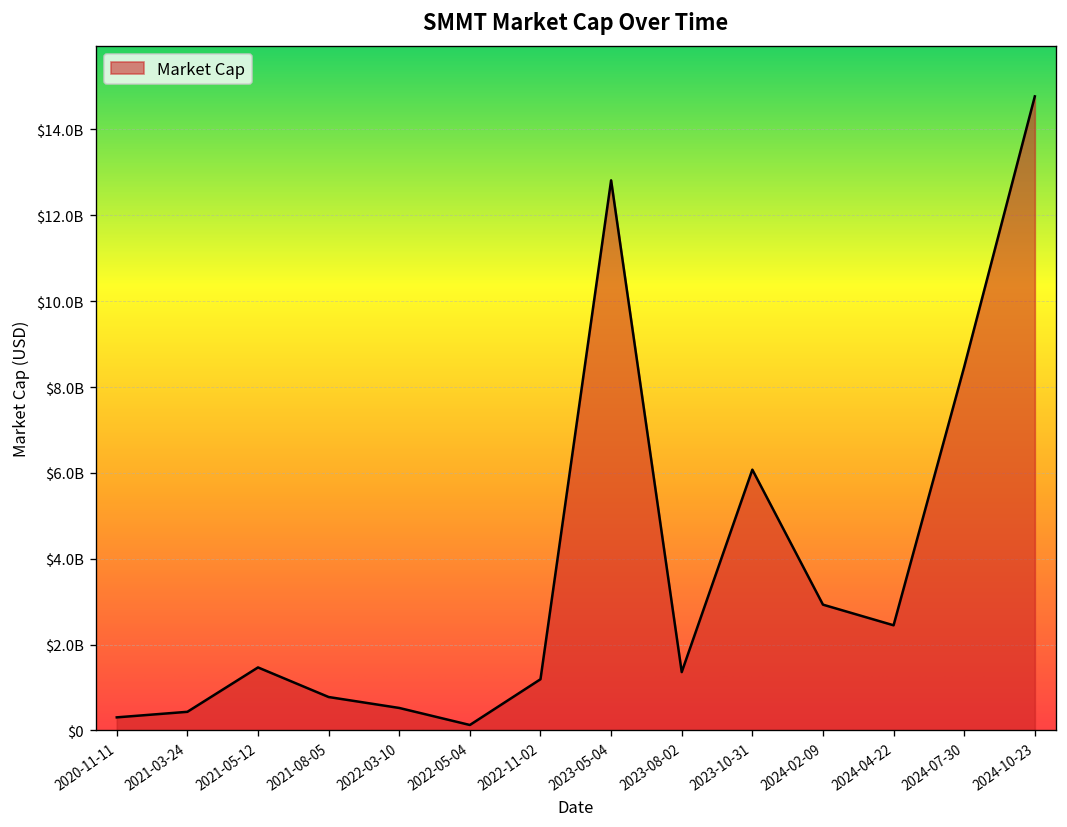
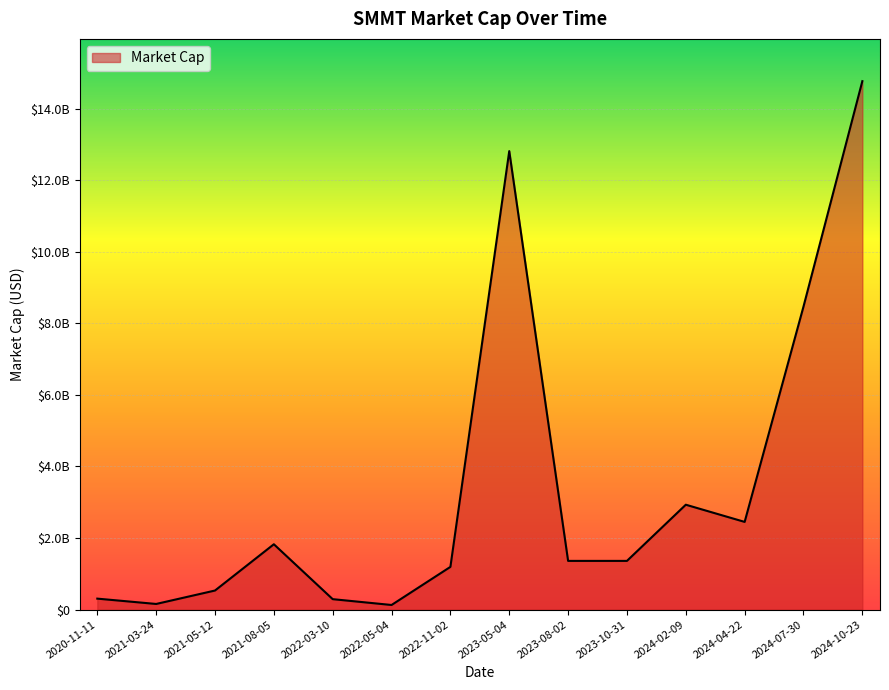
  {
    "2020-11-11": "$300000000",
-   "2021-03-24": "$400000000",
-   "2021-05-12": "$1500000000",
-   "2021-08-05": "$800000000",
-   "2022-03-10": "$500000000",
+   "2021-03-24": "$200000000",
+   "2021-05-12": "$500000000",
+   "2021-08-05": "$1800000000",
+   "2022-03-10": "$300000000",
    "2022-05-04": "$100000000",
    "2022-11-02": "$1200000000",
    "2023-05-04": "$12800000000",
    "2023-08-02": "$1400000000",
-   "2023-10-31": "$6100000000",
+   "2023-10-31": "$1400000000",
    "2024-02-09": "$2900000000",
    "2024-04-22": "$2500000000",
    "2024-07-30": "$8500000000",
    "2024-10-23": "$14800000000"
  }
